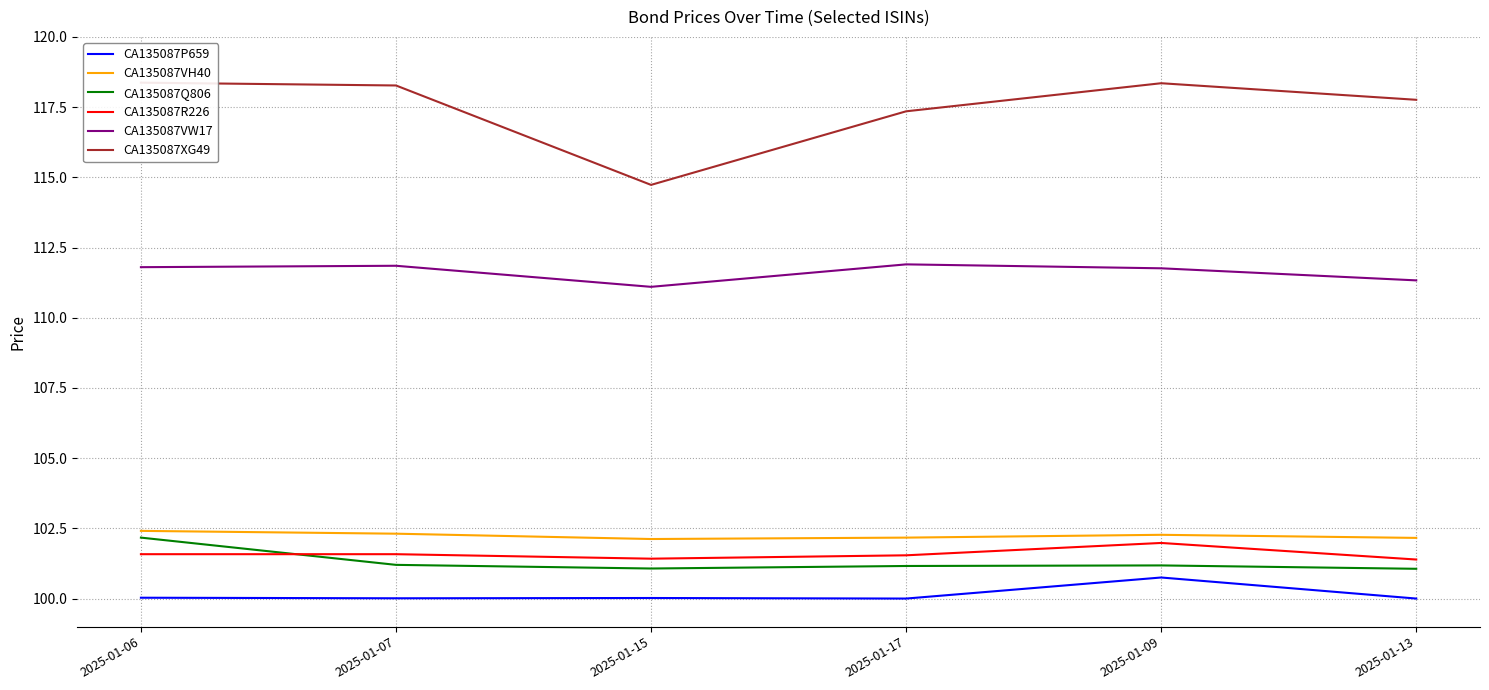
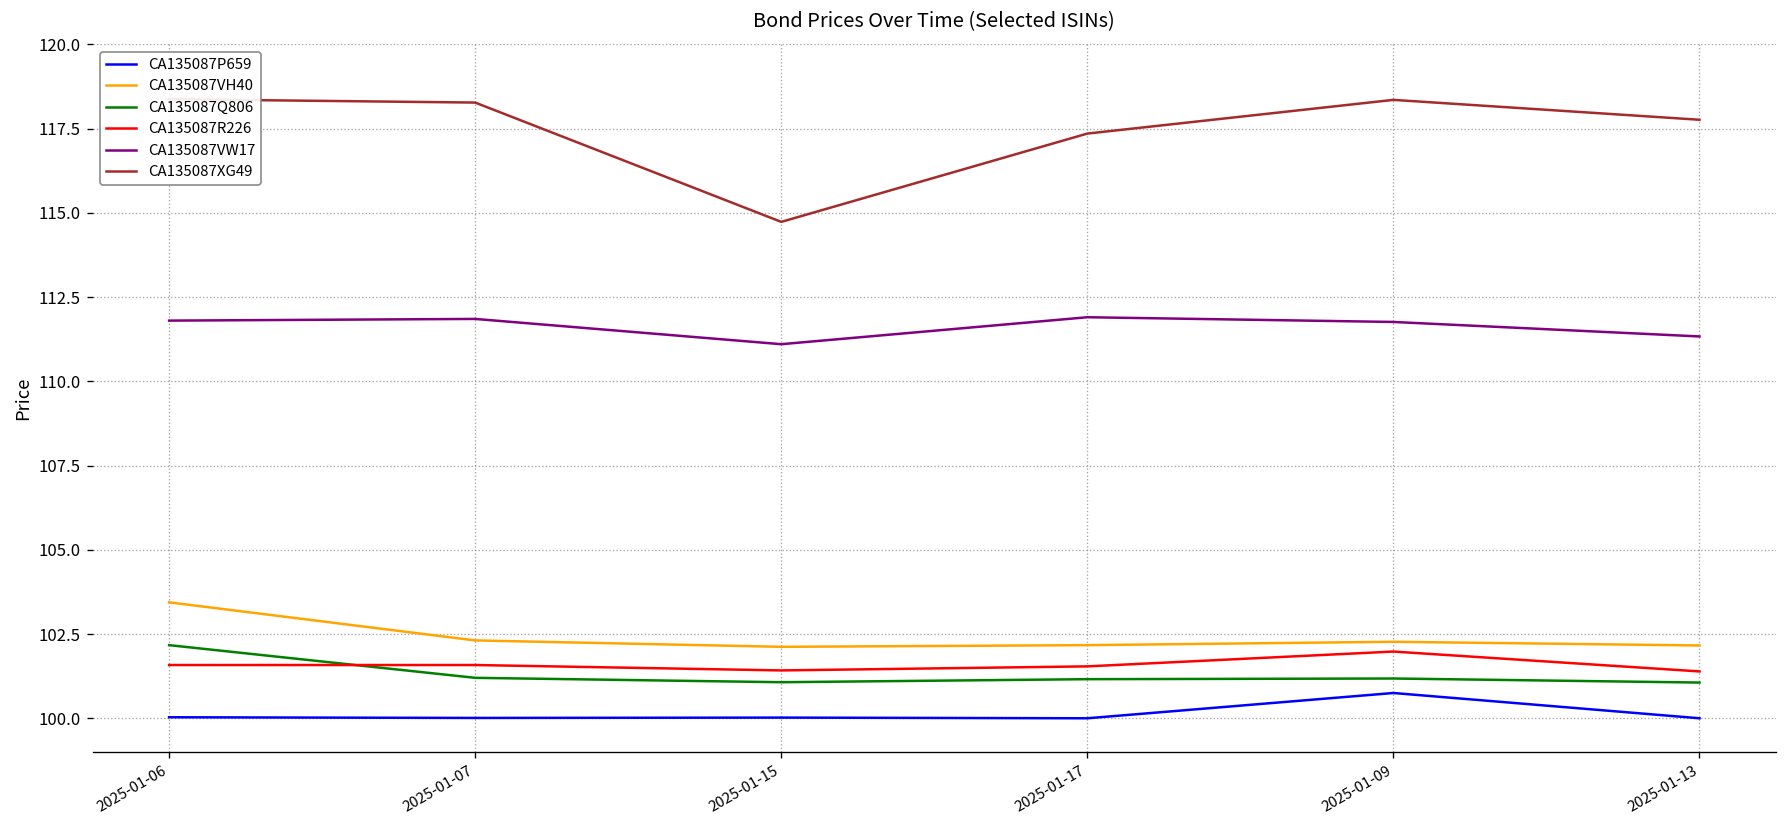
  {
    "CA135087P659": {
      "2025-01-06": 100.0,
      "2025-01-07": 100.0,
      "2025-01-15": 100.0,
      "2025-01-17": 100.0,
      "2025-01-09": 100.8,
      "2025-01-13": 100.0
    },
    "CA135087VH40": {
-     "2025-01-06": 102.4,
+     "2025-01-06": 103.4,
      "2025-01-07": 102.3,
      "2025-01-15": 102.1,
      "2025-01-17": 102.2,
      "2025-01-09": 102.3,
      "2025-01-13": 102.2
    },
    "CA135087Q806": {
      "2025-01-06": 102.2,
      "2025-01-07": 101.2,
      "2025-01-15": 101.1,
      "2025-01-17": 101.2,
      "2025-01-09": 101.2,
      "2025-01-13": 101.1
    },
    "CA135087R226": {
      "2025-01-06": 101.6,
      "2025-01-07": 101.6,
      "2025-01-15": 101.4,
      "2025-01-17": 101.5,
      "2025-01-09": 102.0,
      "2025-01-13": 101.4
    },
    "CA135087VW17": {
      "2025-01-06": 111.8,
      "2025-01-07": 111.9,
      "2025-01-15": 111.1,
      "2025-01-17": 111.9,
      "2025-01-09": 111.8,
      "2025-01-13": 111.3
    },
    "CA135087XG49": {
      "2025-01-07": 118.3,
      "2025-01-15": 114.7,
      "2025-01-17": 117.4,
      "2025-01-09": 118.4,
      "2025-01-13": 117.8
    }
  }
